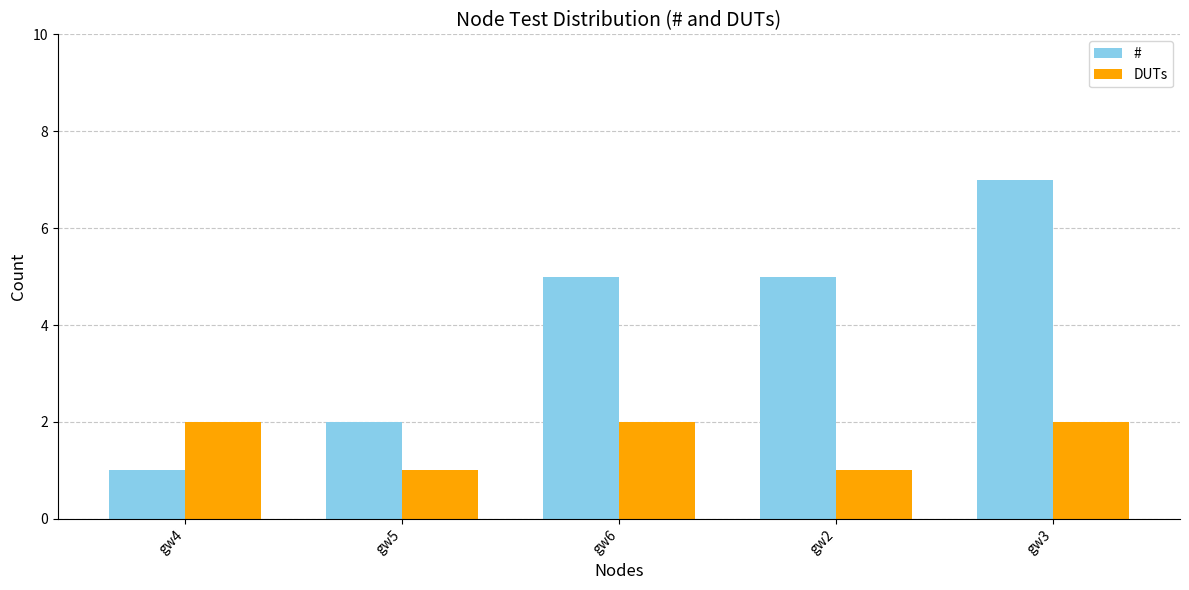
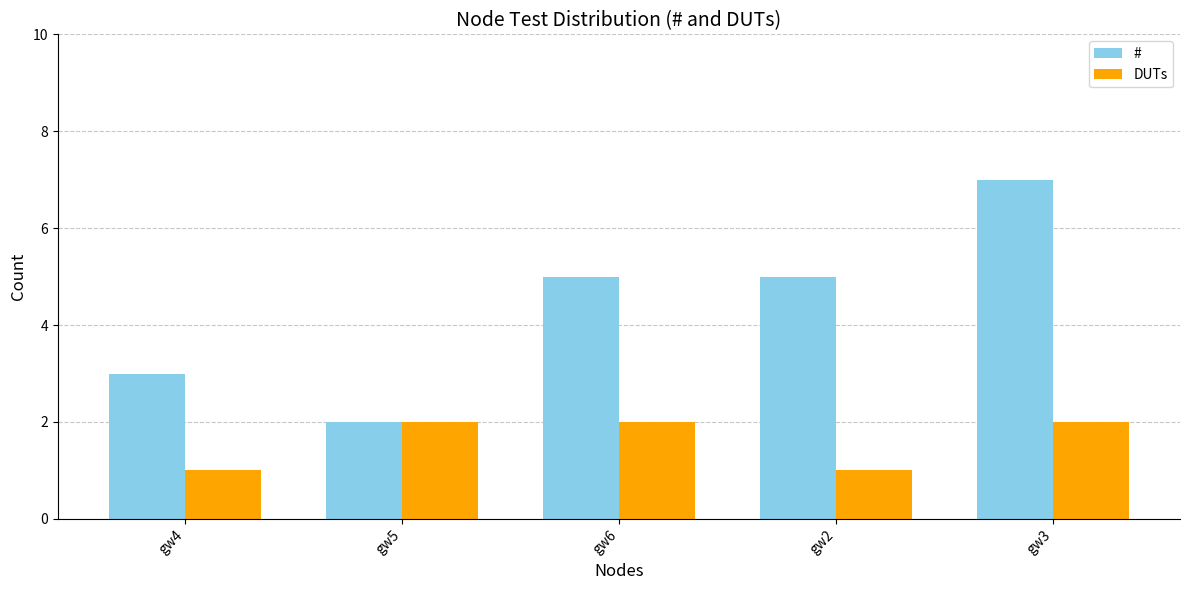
  {
    "#": {
-     "gw4": 1,
+     "gw4": 3,
      "gw5": 2,
      "gw6": 5,
      "gw2": 5,
      "gw3": 7
    },
    "DUTs": {
-     "gw4": 2,
-     "gw5": 1,
+     "gw4": 1,
+     "gw5": 2,
      "gw6": 2,
      "gw2": 1,
      "gw3": 2
    }
  }
